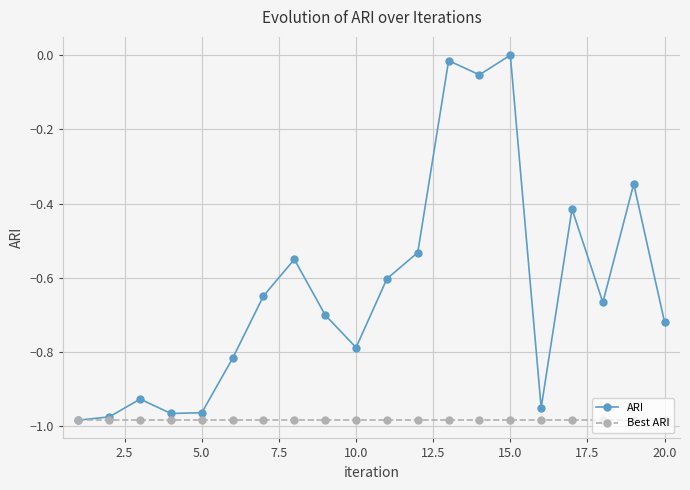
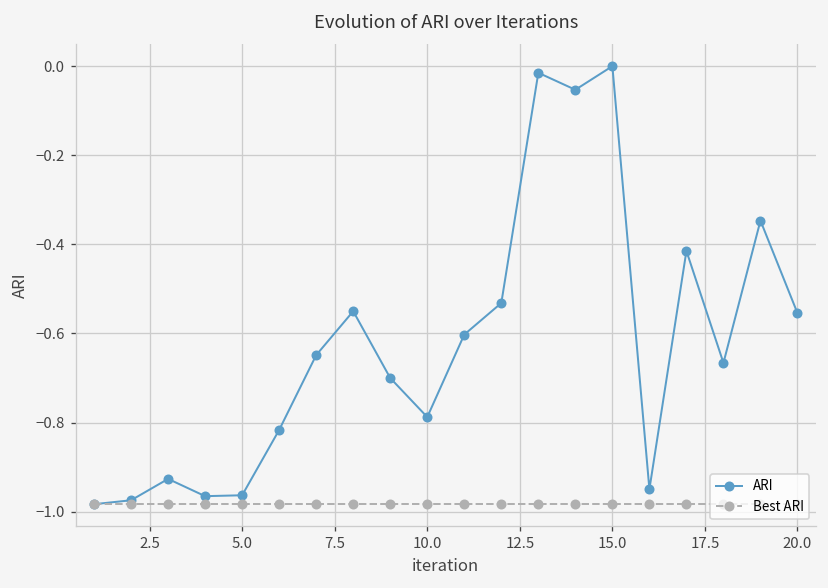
  {
    "ARI": {
      "5.0": -0.96,
      "10.0": -0.79,
      "15.0": 0.00,
-     "20.0": -0.72
+     "20.0": -0.55
    },
    "Best ARI": {
      "5.0": -0.98,
      "10.0": -0.98,
      "15.0": -0.98
    }
  }
